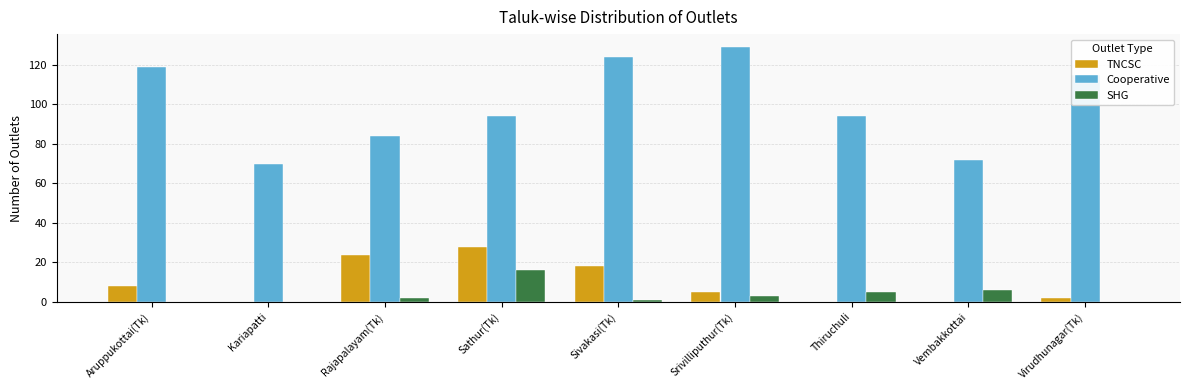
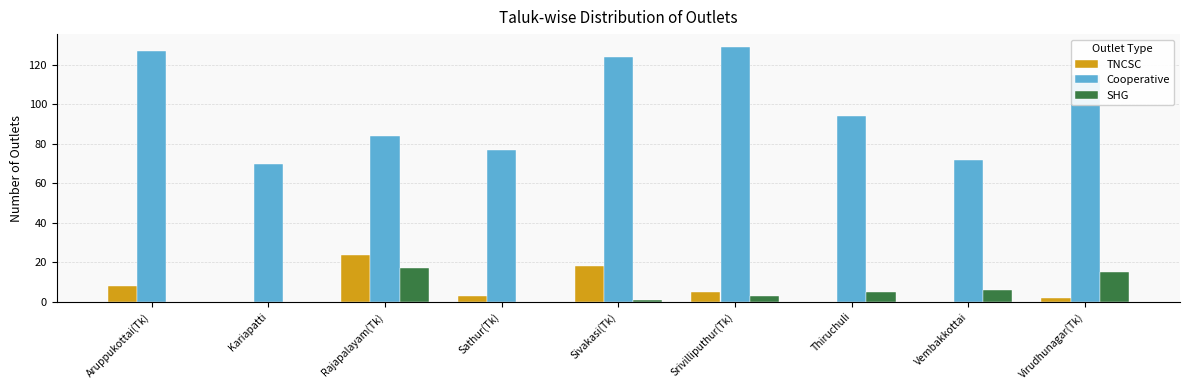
  {
    "TNCSC": {
      "Aruppukottai(Tk)": 8,
      "Kariapatti": 0,
      "Rajapalayam(Tk)": 24,
-     "Sathur(Tk)": 28,
+     "Sathur(Tk)": 3,
      "Sivakasi(Tk)": 18,
      "Srivilliputhur(Tk)": 5,
      "Thiruchuli": 0,
      "Vembakkottai": 0,
      "Virudhunagar(Tk)": 2
    },
    "Cooperative": {
-     "Aruppukottai(Tk)": 119,
+     "Aruppukottai(Tk)": 127,
      "Kariapatti": 70,
      "Rajapalayam(Tk)": 84,
-     "Sathur(Tk)": 94,
+     "Sathur(Tk)": 77,
      "Sivakasi(Tk)": 124,
      "Srivilliputhur(Tk)": 129,
      "Thiruchuli": 94,
      "Vembakkottai": 72
    },
    "SHG": {
      "Aruppukottai(Tk)": 0,
      "Kariapatti": 0,
-     "Rajapalayam(Tk)": 2,
-     "Sathur(Tk)": 16,
+     "Rajapalayam(Tk)": 17,
+     "Sathur(Tk)": 0,
      "Srivilliputhur(Tk)": 3,
      "Thiruchuli": 5,
      "Vembakkottai": 6,
-     "Virudhunagar(Tk)": 0
+     "Virudhunagar(Tk)": 15
    }
  }
